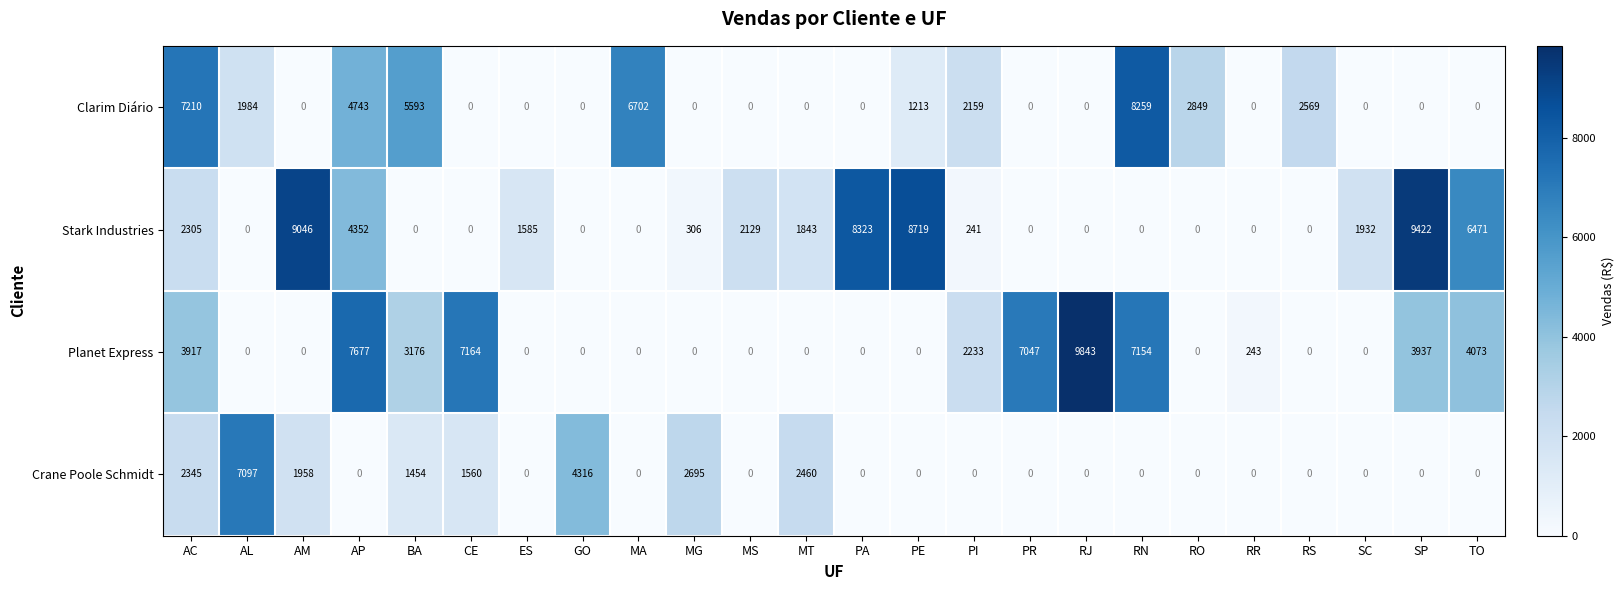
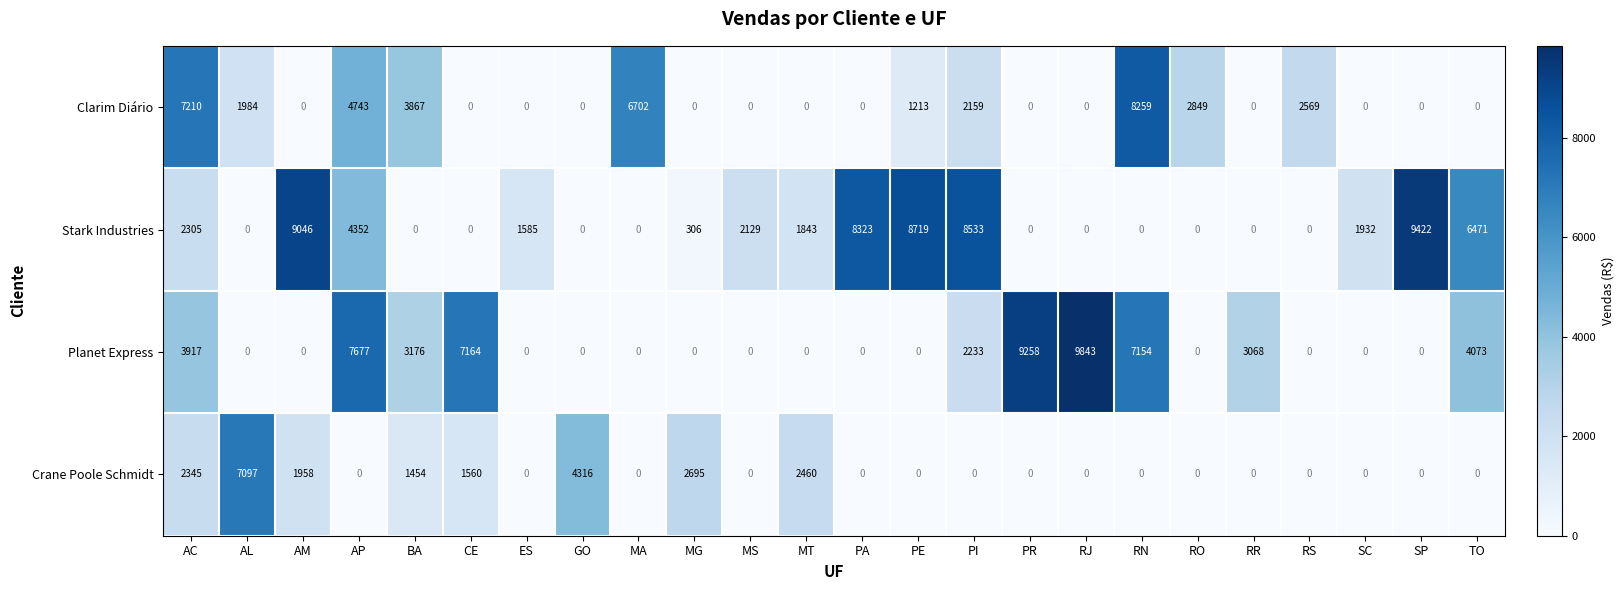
  {
    "Clarim Diário": {
      "AC": 7210,
      "AL": 1984,
      "AM": 0,
      "AP": 4743,
-     "BA": 5593,
+     "BA": 3867,
      "CE": 0,
      "ES": 0,
      "GO": 0,
      "MA": 6702,
      "MG": 0,
      "MS": 0,
      "MT": 0,
      "PA": 0,
      "PE": 1213,
      "PI": 2159,
      "PR": 0,
      "RJ": 0,
      "RN": 8259,
      "RO": 2849,
      "RR": 0,
      "RS": 2569,
      "SC": 0,
      "SP": 0,
      "TO": 0
    },
    "Stark Industries": {
      "AC": 2305,
      "AL": 0,
      "AM": 9046,
      "AP": 4352,
      "BA": 0,
      "CE": 0,
      "ES": 1585,
      "GO": 0,
      "MA": 0,
      "MG": 306,
      "MS": 2129,
      "MT": 1843,
      "PA": 8323,
      "PE": 8719,
-     "PI": 241,
+     "PI": 8533,
      "PR": 0,
      "RJ": 0,
      "RN": 0,
      "RO": 0,
      "RR": 0,
      "RS": 0,
      "SC": 1932,
      "SP": 9422,
      "TO": 6471
    },
    "Planet Express": {
      "AC": 3917,
      "AL": 0,
      "AM": 0,
      "AP": 7677,
      "BA": 3176,
      "CE": 7164,
      "ES": 0,
      "GO": 0,
      "MA": 0,
      "MG": 0,
      "MS": 0,
      "MT": 0,
      "PA": 0,
      "PE": 0,
      "PI": 2233,
-     "PR": 7047,
+     "PR": 9258,
      "RJ": 9843,
      "RN": 7154,
      "RO": 0,
-     "RR": 243,
+     "RR": 3068,
      "RS": 0,
      "SC": 0,
-     "SP": 3937,
+     "SP": 0,
      "TO": 4073
    },
    "Crane Poole Schmidt": {
      "AC": 2345,
      "AL": 7097,
      "AM": 1958,
      "AP": 0,
      "BA": 1454,
      "CE": 1560,
      "ES": 0,
      "GO": 4316,
      "MA": 0,
      "MG": 2695,
      "MS": 0,
      "MT": 2460,
      "PA": 0,
      "PE": 0,
      "PI": 0,
      "PR": 0,
      "RJ": 0,
      "RN": 0,
      "RO": 0,
      "RR": 0,
      "RS": 0,
      "SC": 0,
      "SP": 0,
      "TO": 0
    }
  }
